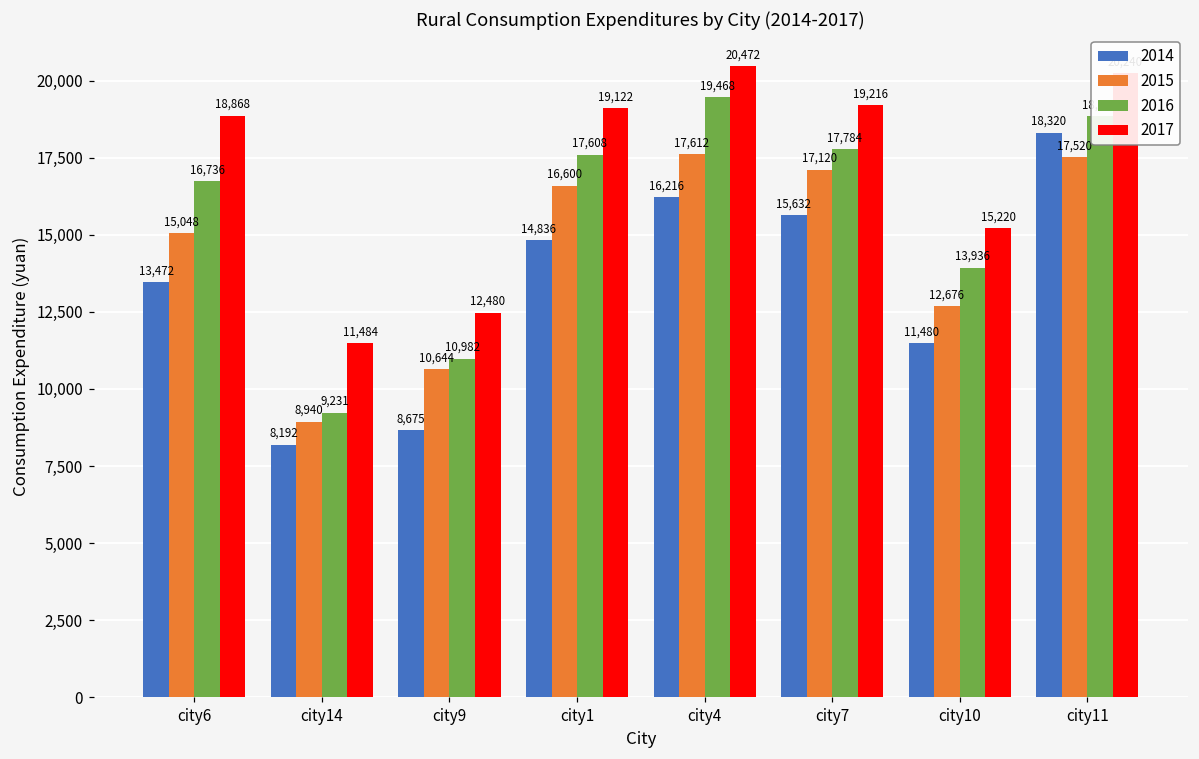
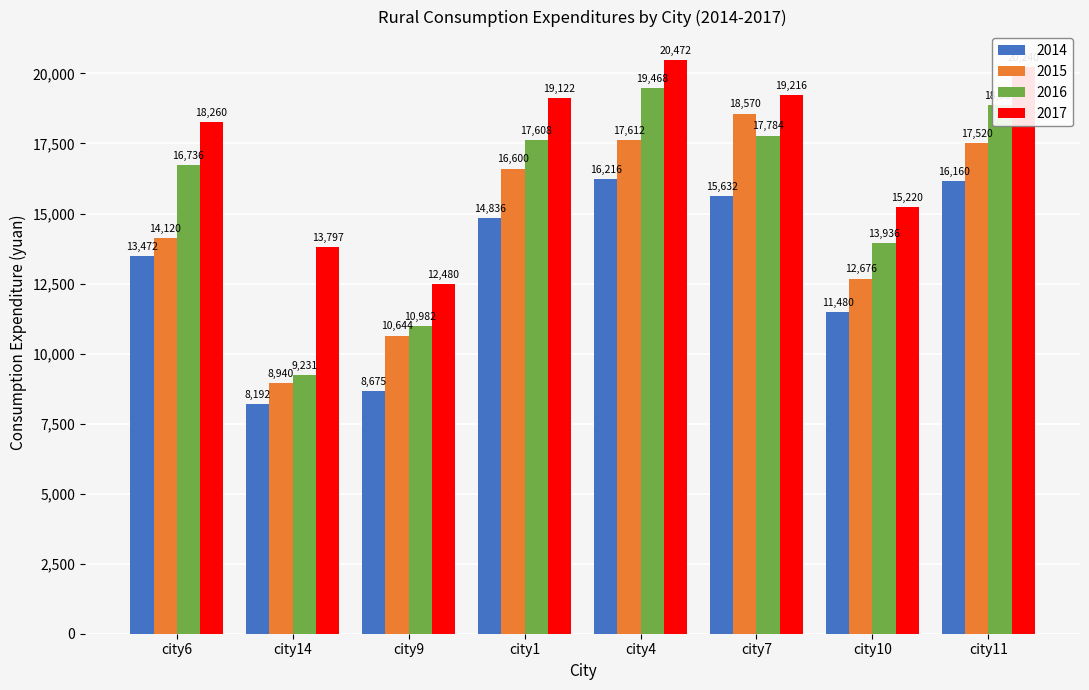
  {
    "2014": {
      "city6": "13,472",
      "city14": "8,192",
      "city9": "8,675",
      "city1": "14,836",
      "city4": "16,216",
      "city7": "15,632",
      "city10": "11,480",
-     "city11": "18,320"
+     "city11": "16,160"
    },
    "2015": {
-     "city6": "15,048",
+     "city6": "14,120",
      "city14": "8,940",
      "city9": "10,644",
      "city1": "16,600",
      "city4": "17,612",
-     "city7": "17,120",
+     "city7": "18,570",
      "city10": "12,676",
      "city11": "17,520"
    },
    "2016": {
      "city6": "16,736",
      "city14": "9,231",
      "city9": "10,982",
      "city1": "17,608",
      "city4": "19,468",
      "city7": "17,784",
      "city10": "13,936"
    },
    "2017": {
-     "city6": "18,868",
-     "city14": "11,484",
+     "city6": "18,260",
+     "city14": "13,797",
      "city9": "12,480",
      "city1": "19,122",
      "city4": "20,472",
      "city7": "19,216",
      "city10": "15,220"
    }
  }
